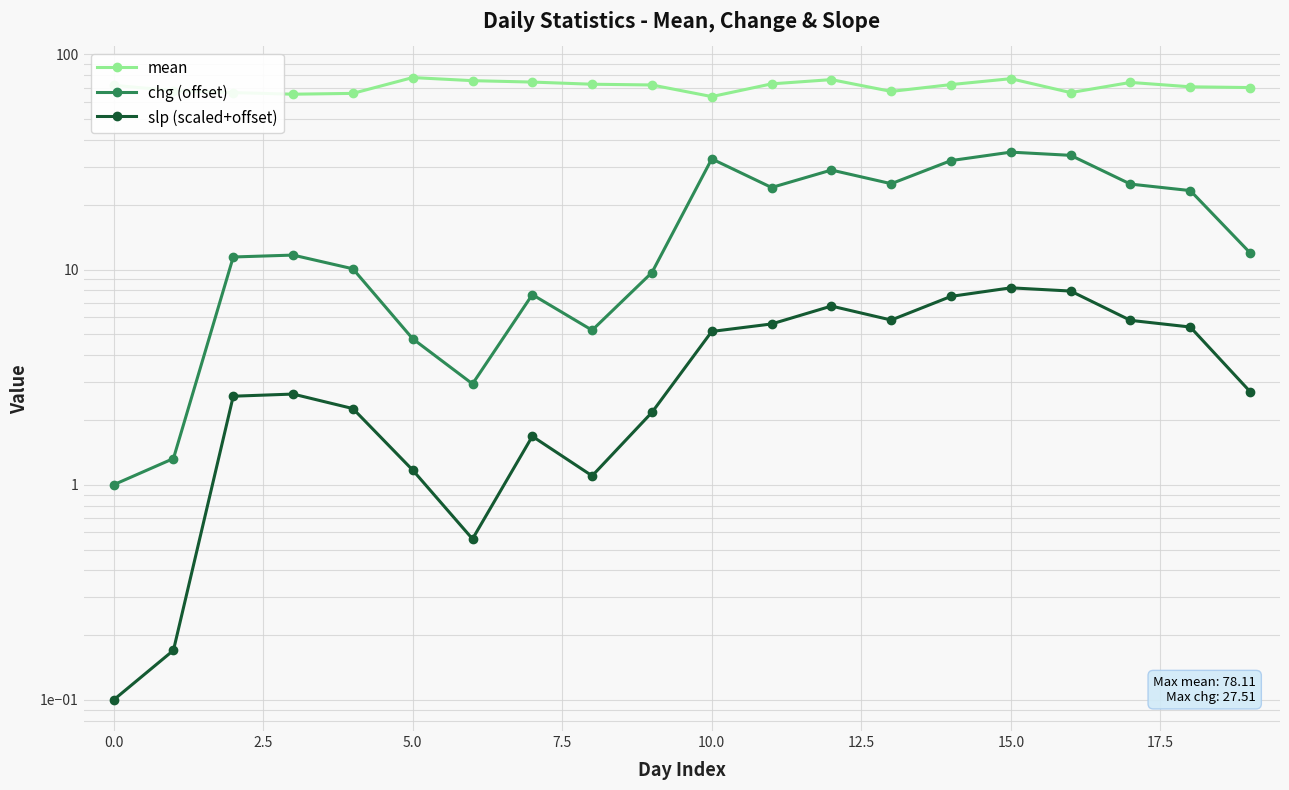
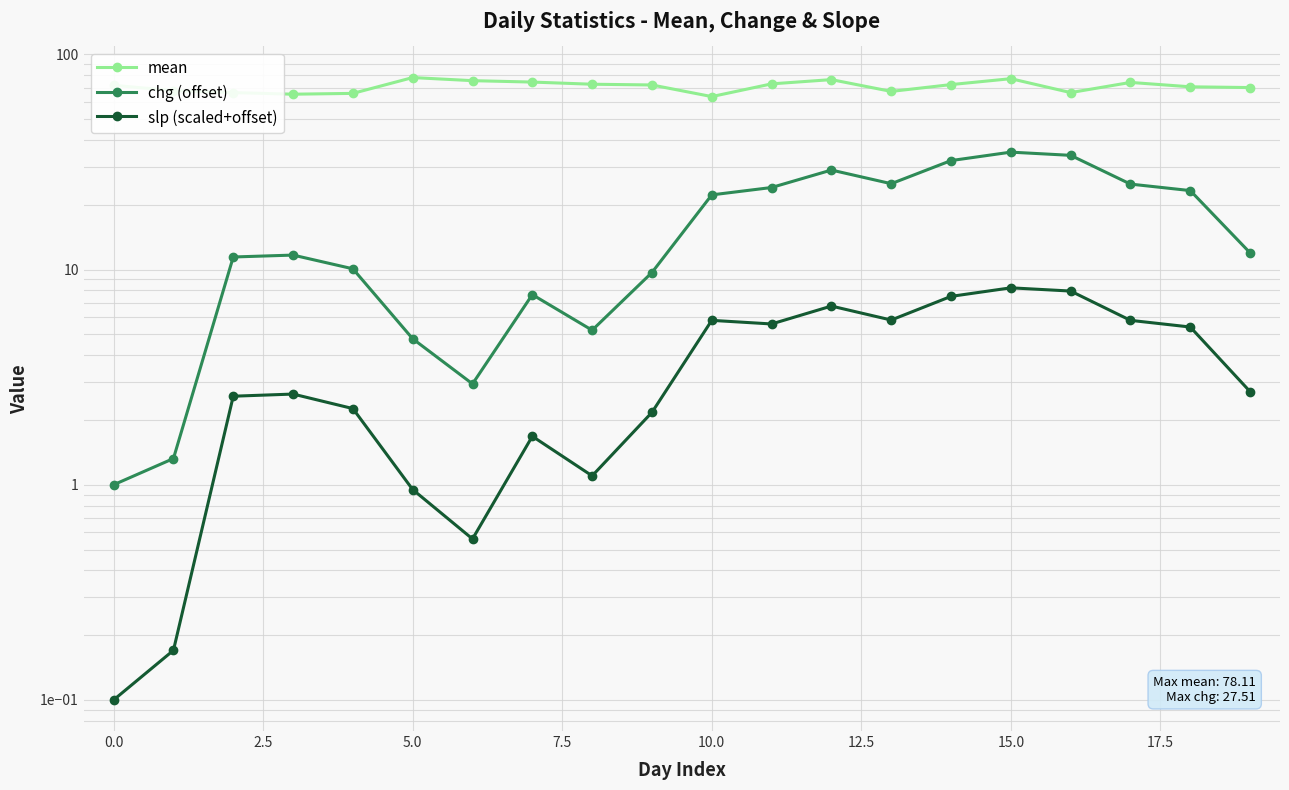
  {
    "mean": {
      "5.0": 78,
      "10.0": 64,
      "15.0": 77
    },
    "chg (offset)": {
      "0.0": 1,
      "5.0": 4.8,
-     "10.0": 33,
+     "10.0": 22,
      "15.0": 35
    },
    "slp (scaled+offset)": {
      "0.0": 0.1,
-     "5.0": 1.2,
-     "10.0": 5.2,
+     "5.0": 1.0,
+     "10.0": 5.8,
      "15.0": 8.2
    }
  }
